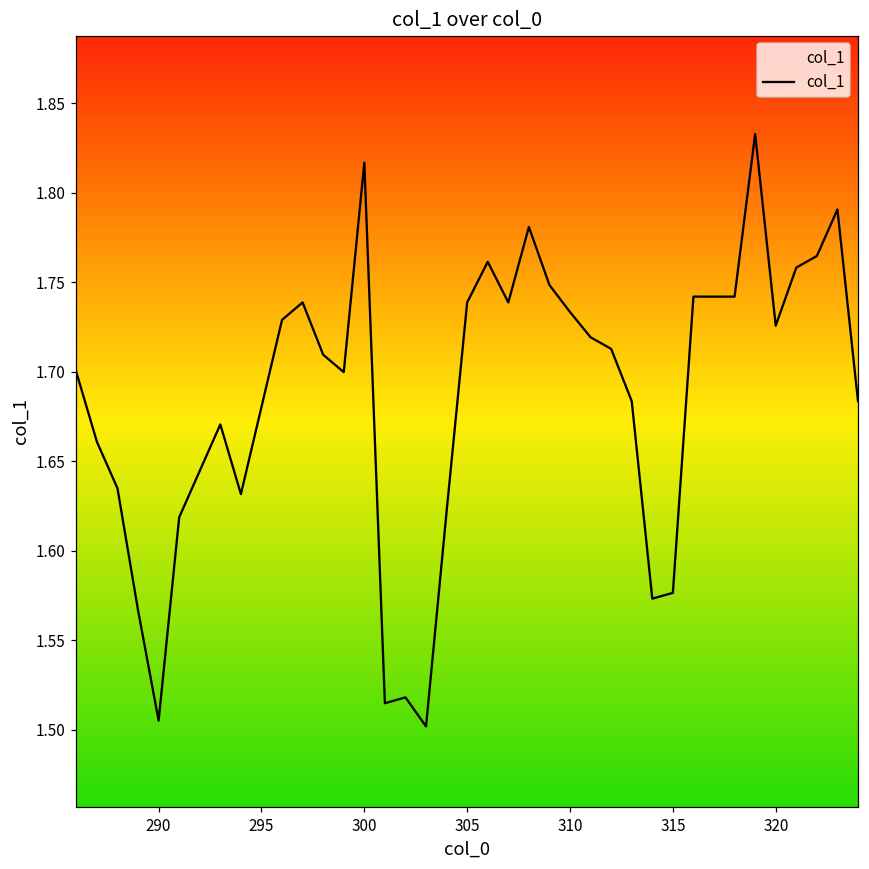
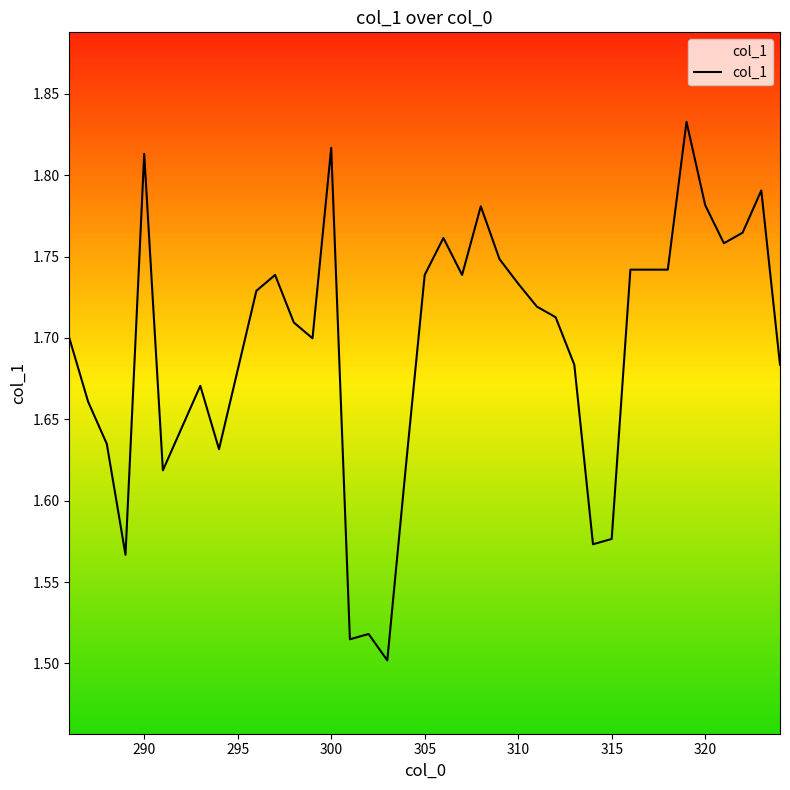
  {
-   "290": 1.505,
+   "290": 1.813,
    "295": 1.680,
    "300": 1.817,
    "305": 1.739,
    "310": 1.733,
    "315": 1.576,
-   "320": 1.726
+   "320": 1.782
  }
